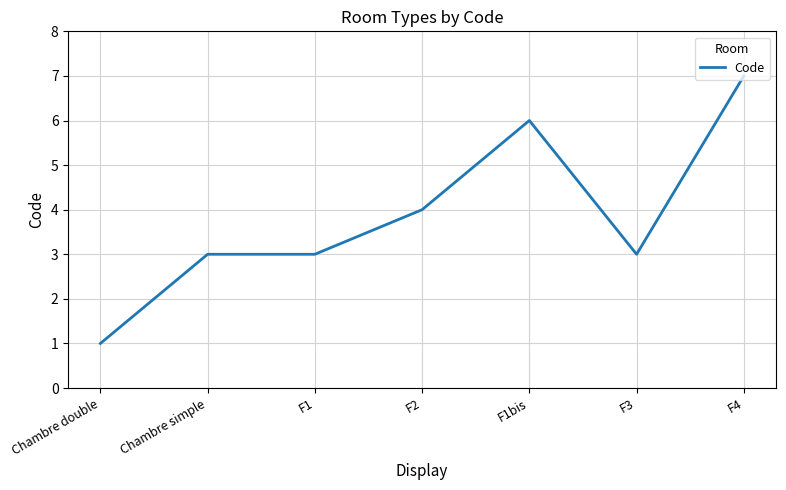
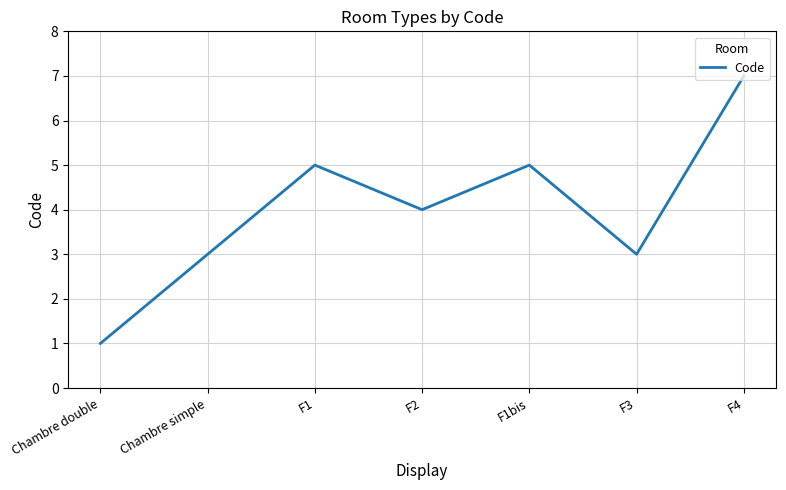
  {
    "Chambre double": 1,
    "Chambre simple": 3,
-   "F1": 3,
+   "F1": 5,
    "F2": 4,
-   "F1bis": 6,
+   "F1bis": 5,
    "F3": 3
  }
